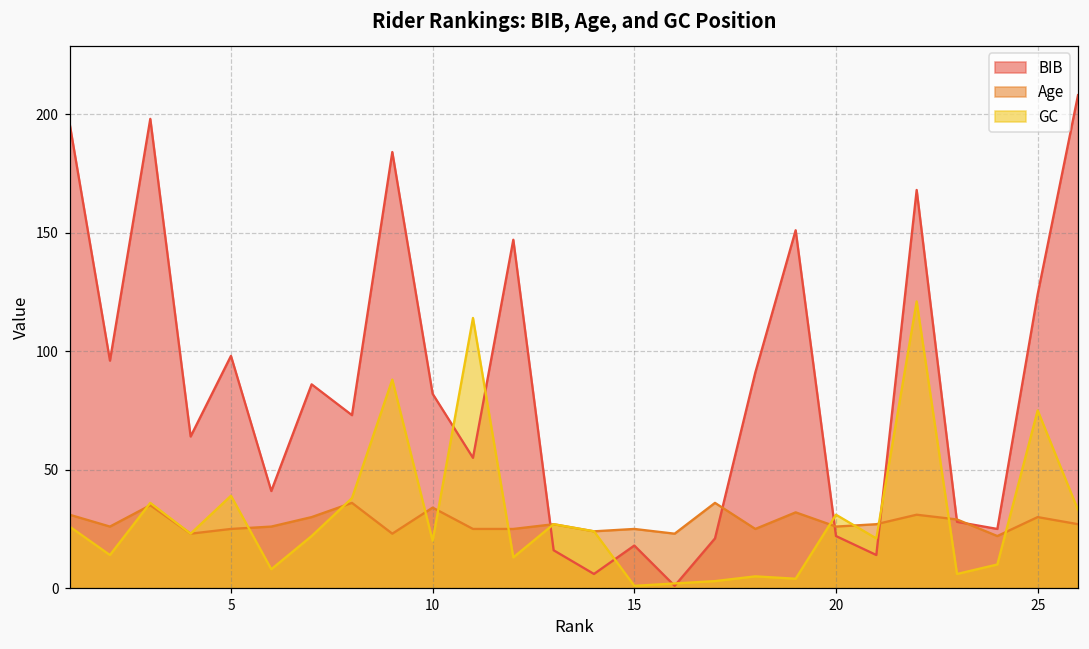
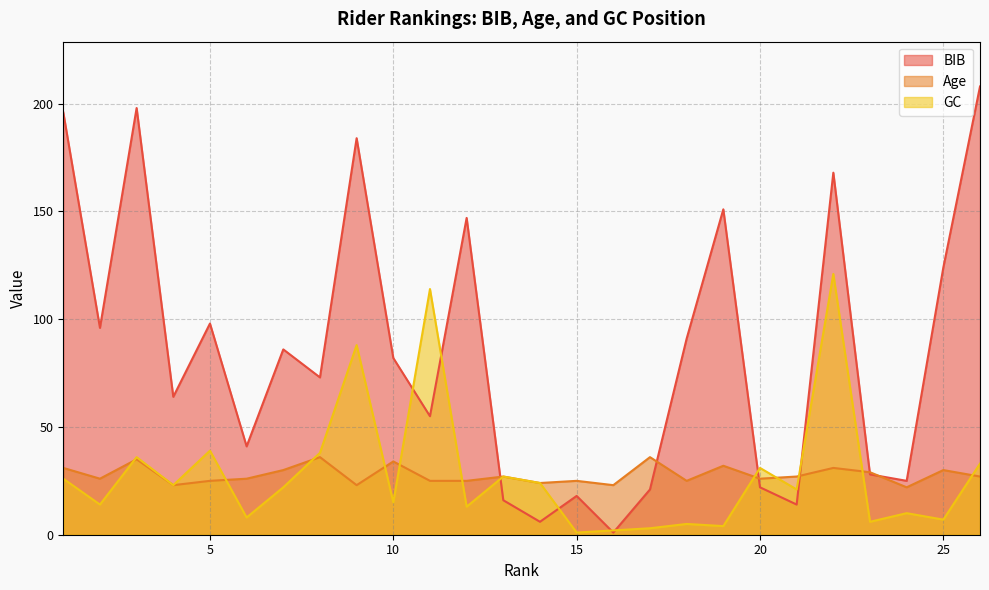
  {
    "GC": {
      "5": 39,
-     "10": 20,
+     "10": 15,
      "15": 1,
      "20": 31,
-     "25": 75
+     "25": 7
    }
  }
